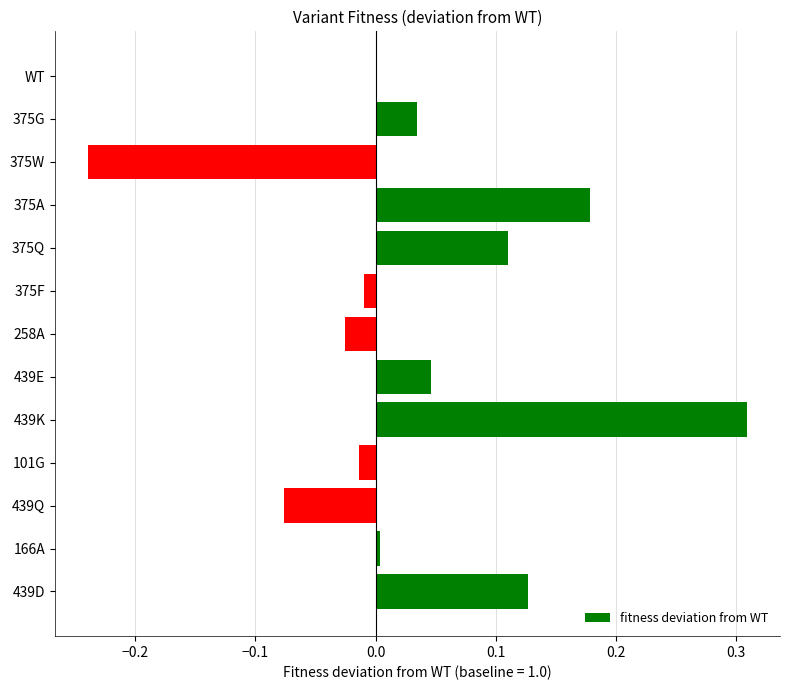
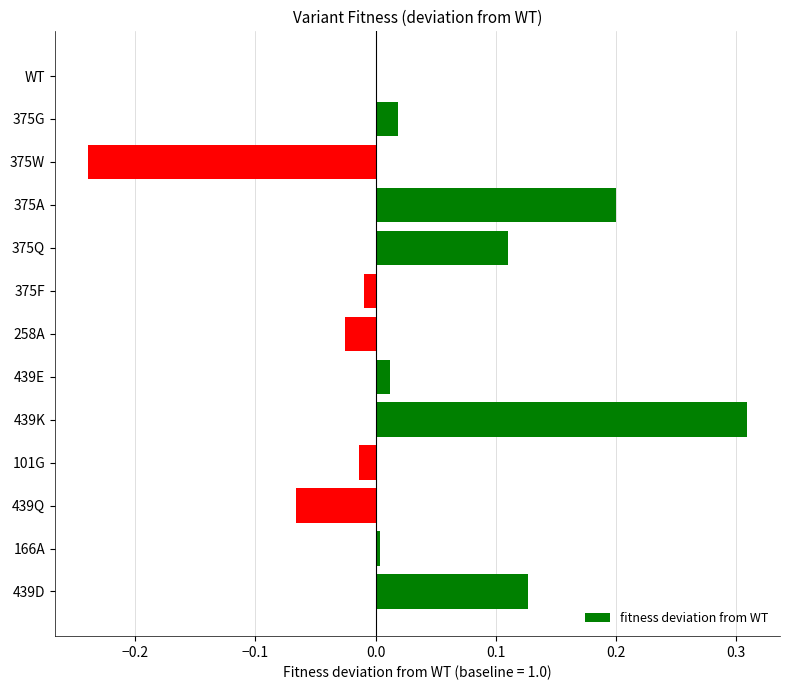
  {
-   "375G": 0.034,
+   "375G": 0.019,
    "375W": -0.239,
-   "375A": 0.179,
+   "375A": 0.200,
    "375Q": 0.110,
    "375F": -0.009,
    "258A": -0.026,
-   "439E": 0.046,
+   "439E": 0.012,
    "439K": 0.309,
    "101G": -0.014,
-   "439Q": -0.076,
+   "439Q": -0.066,
    "166A": 0.003,
    "439D": 0.127
  }
